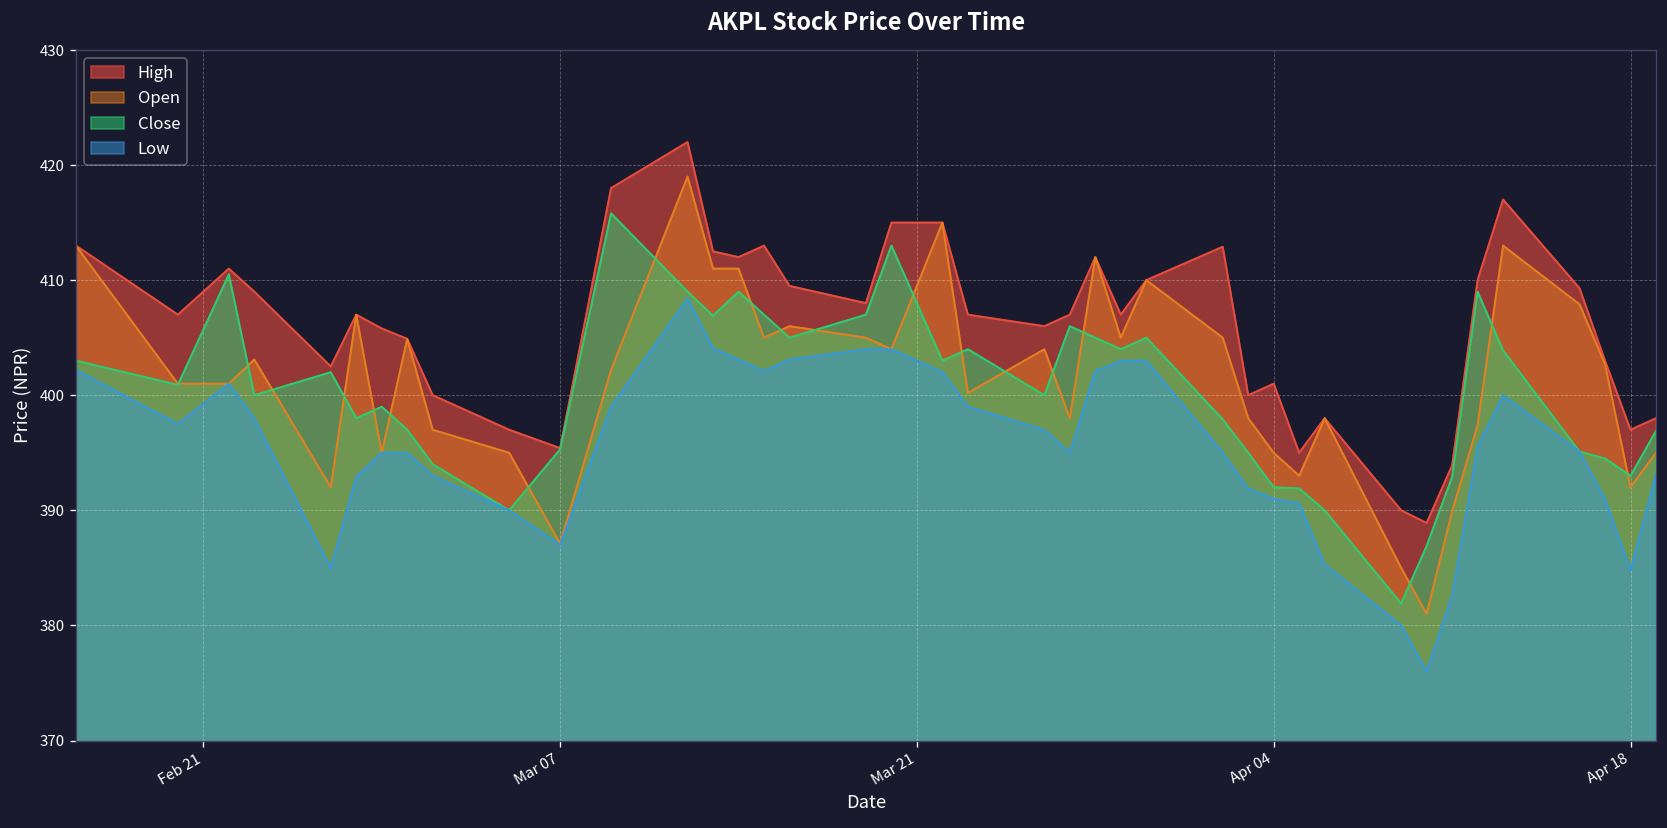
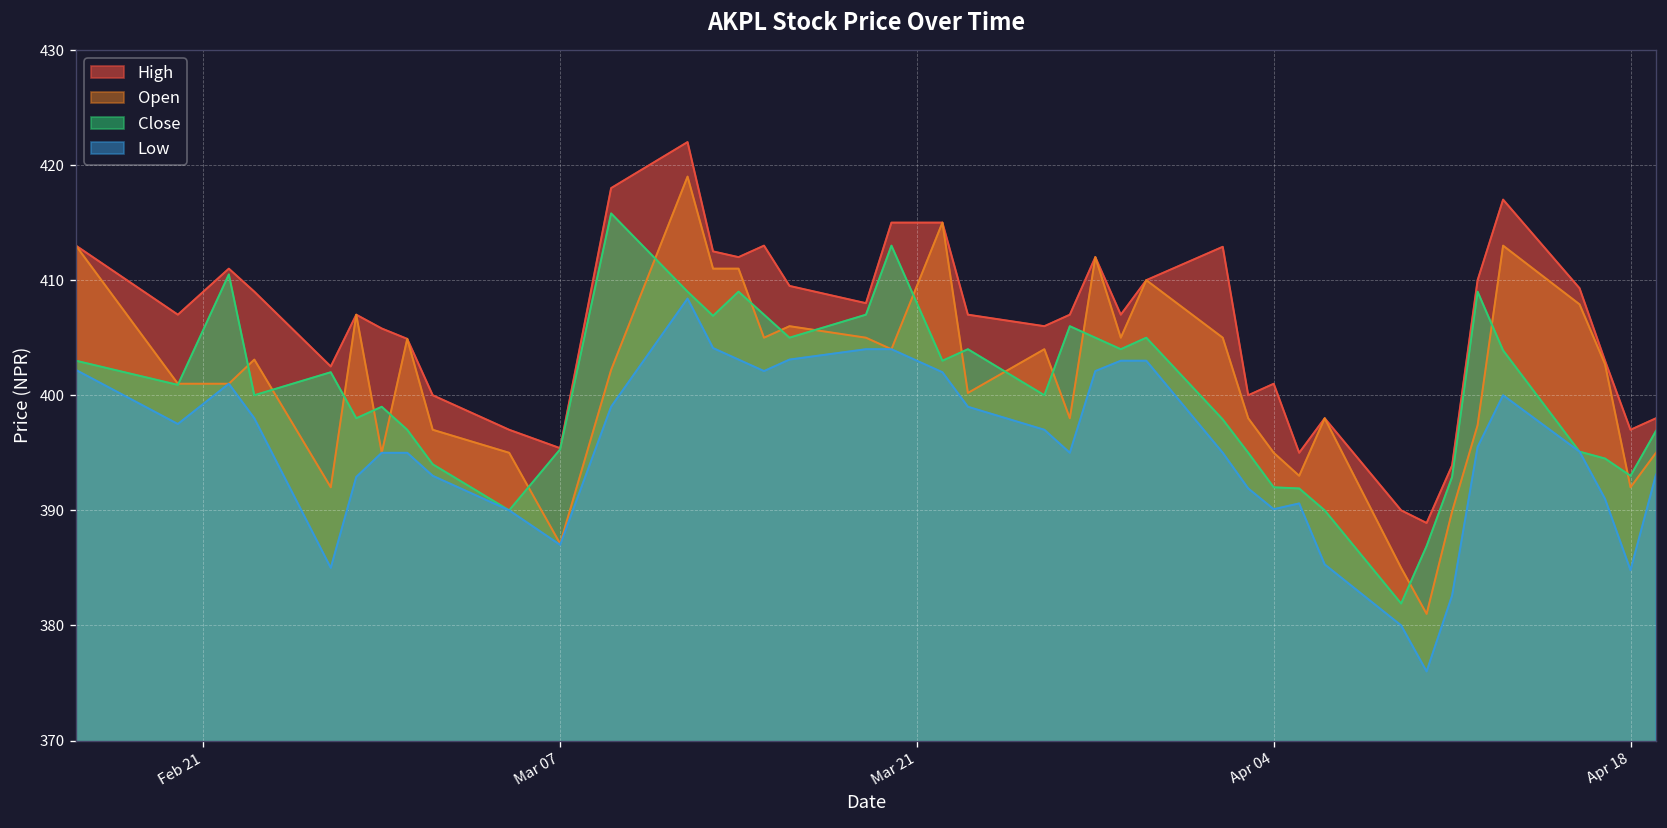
  {
    "Close": {
      "Apr 04": 392,
      "Apr 18": 393
    },
    "Low": {
-     "Apr 04": 391,
+     "Apr 04": 390,
      "Apr 18": 385
    }
  }
